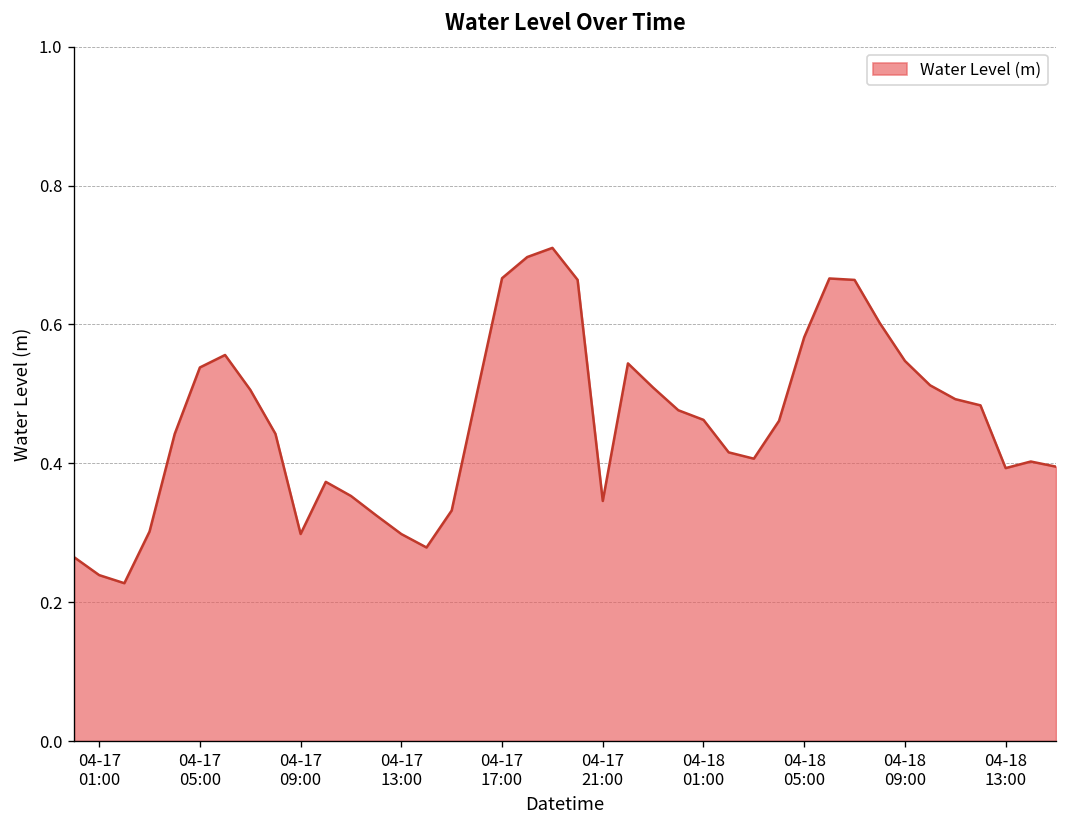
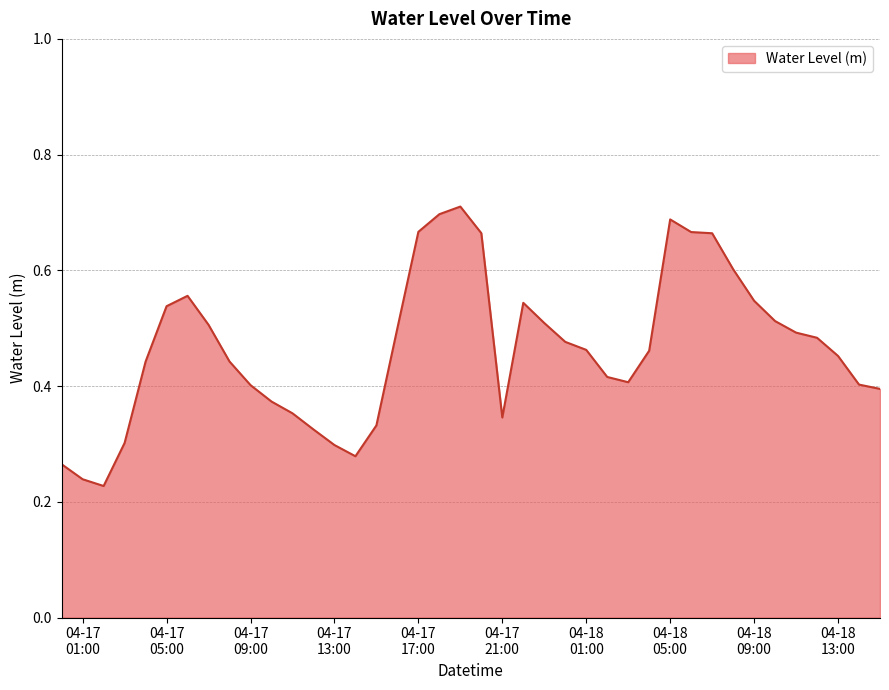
  {
    "04-17 01:00": 0.24,
    "04-17 05:00": 0.54,
-   "04-17 09:00": 0.30,
+   "04-17 09:00": 0.40,
    "04-17 13:00": 0.30,
    "04-17 17:00": 0.67,
    "04-17 21:00": 0.35,
    "04-18 01:00": 0.46,
-   "04-18 05:00": 0.58,
+   "04-18 05:00": 0.69,
    "04-18 09:00": 0.55,
-   "04-18 13:00": 0.39
+   "04-18 13:00": 0.45
  }
